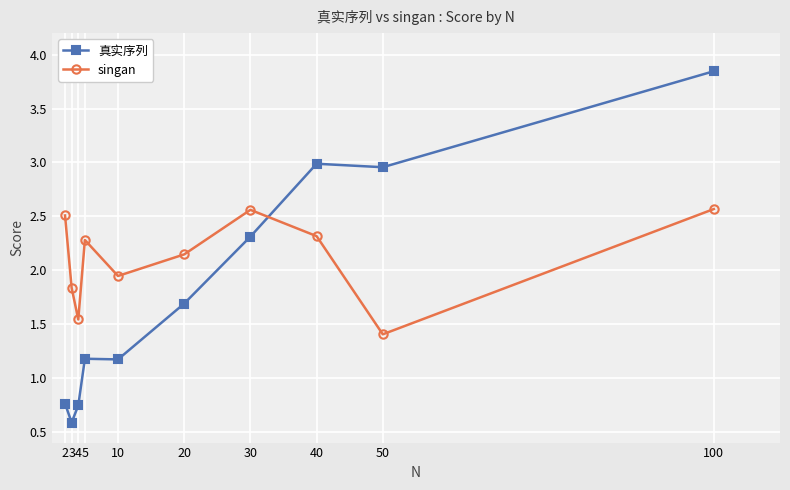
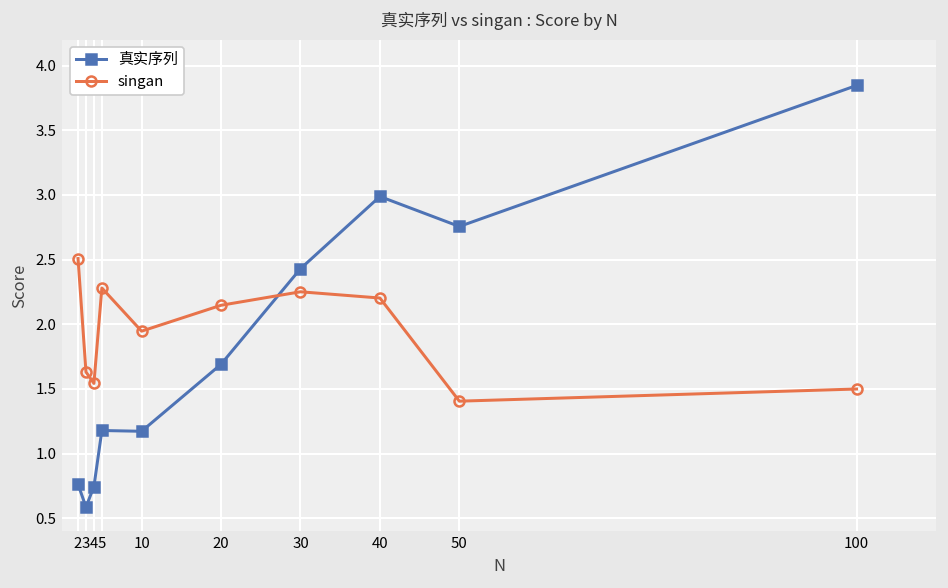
  {
    "真实序列": {
      "2": 0.76,
      "3": 0.59,
      "4": 0.74,
      "5": 1.18,
      "10": 1.17,
      "20": 1.69,
-     "30": 2.31,
+     "30": 2.43,
      "40": 2.99,
-     "50": 2.96,
+     "50": 2.76,
      "100": 3.85
    },
    "singan": {
      "2": 2.51,
-     "3": 1.84,
+     "3": 1.63,
      "4": 1.54,
      "5": 2.28,
      "10": 1.95,
      "20": 2.15,
-     "30": 2.56,
-     "40": 2.32,
+     "30": 2.25,
+     "40": 2.20,
      "50": 1.40,
-     "100": 2.57
+     "100": 1.50
    }
  }
